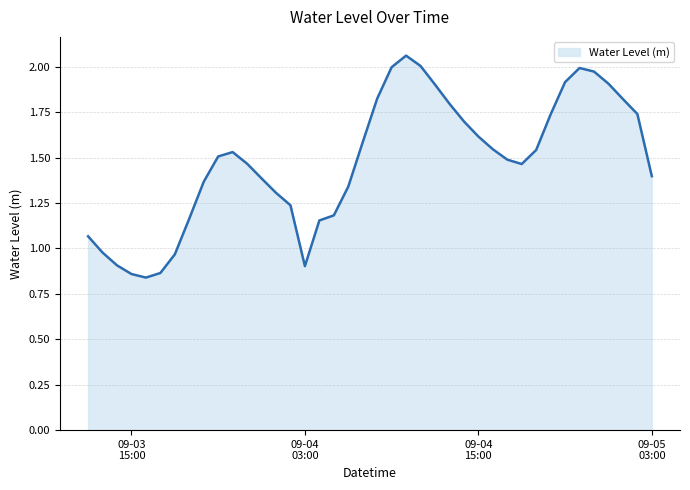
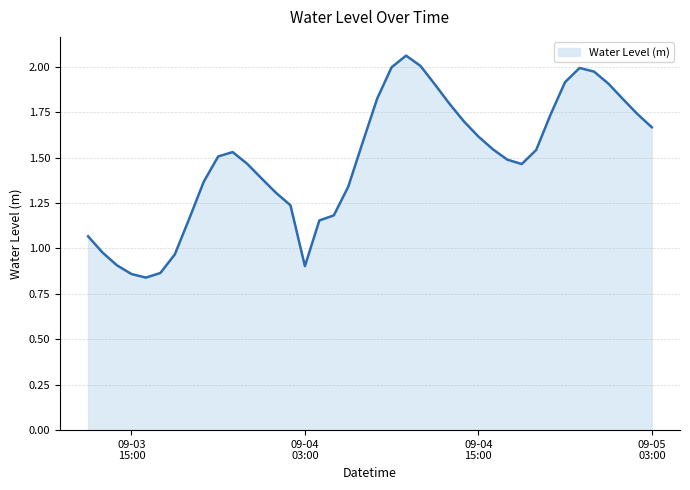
  {
    "09-03 15:00": 0.86,
    "09-04 03:00": 0.90,
    "09-04 15:00": 1.62,
-   "09-05 03:00": 1.40
+   "09-05 03:00": 1.67
  }
